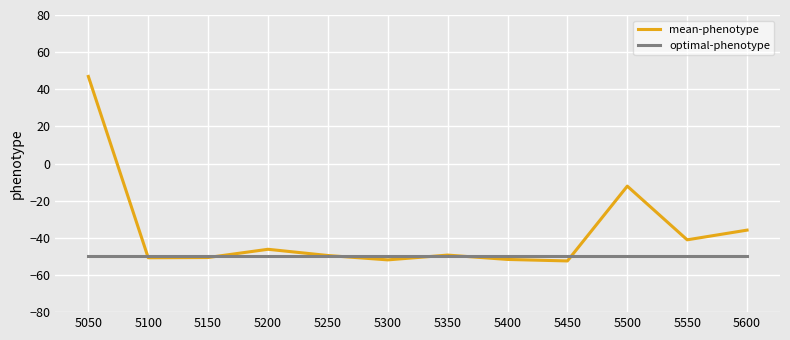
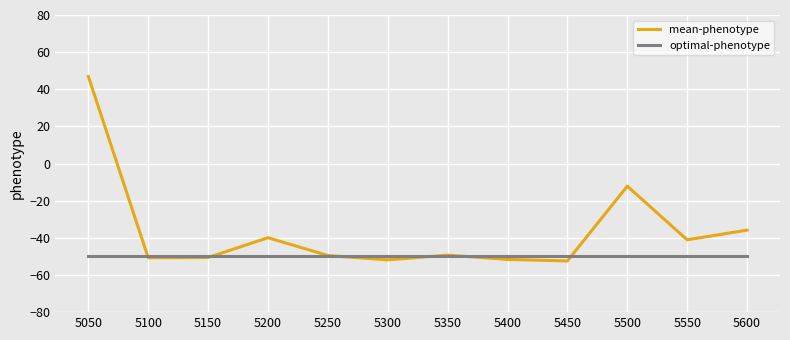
  {
    "mean-phenotype": {
      "5050": 47,
-     "5200": -46,
+     "5200": -40,
      "5300": -52,
      "5400": -52,
      "5450": -52,
      "5500": -12,
      "5550": -41,
      "5600": -36
    },
    "optimal-phenotype": {
      "5050": -50,
      "5200": -50,
      "5300": -50,
      "5400": -50,
      "5450": -50,
      "5500": -50,
      "5550": -50,
      "5600": -50
    }
  }
